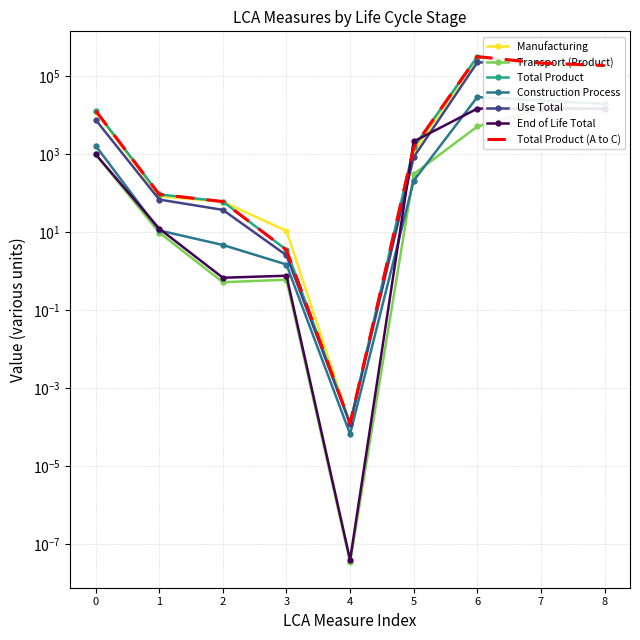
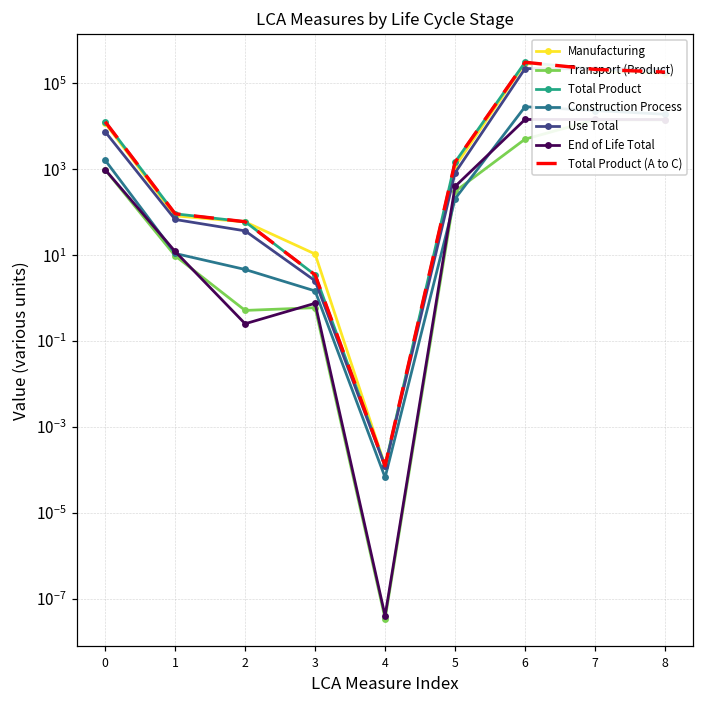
  {
    "Manufacturing": {
      "3": 11,
      "5": 1200
    },
    "Transport (Product)": {
      "2": 0.5,
      "3": 0.6,
      "4": 0.00000003,
      "5": 300,
      "6": 5000
    },
    "Total Product (A to C)": {
      "3": 3,
      "5": 1500
    },
    "End of Life Total": {
-     "2": 0.7,
+     "2": 0.3,
      "3": 0.8,
      "4": 0.00000004,
-     "5": 2000,
+     "5": 400,
      "6": 14000
    }
  }
